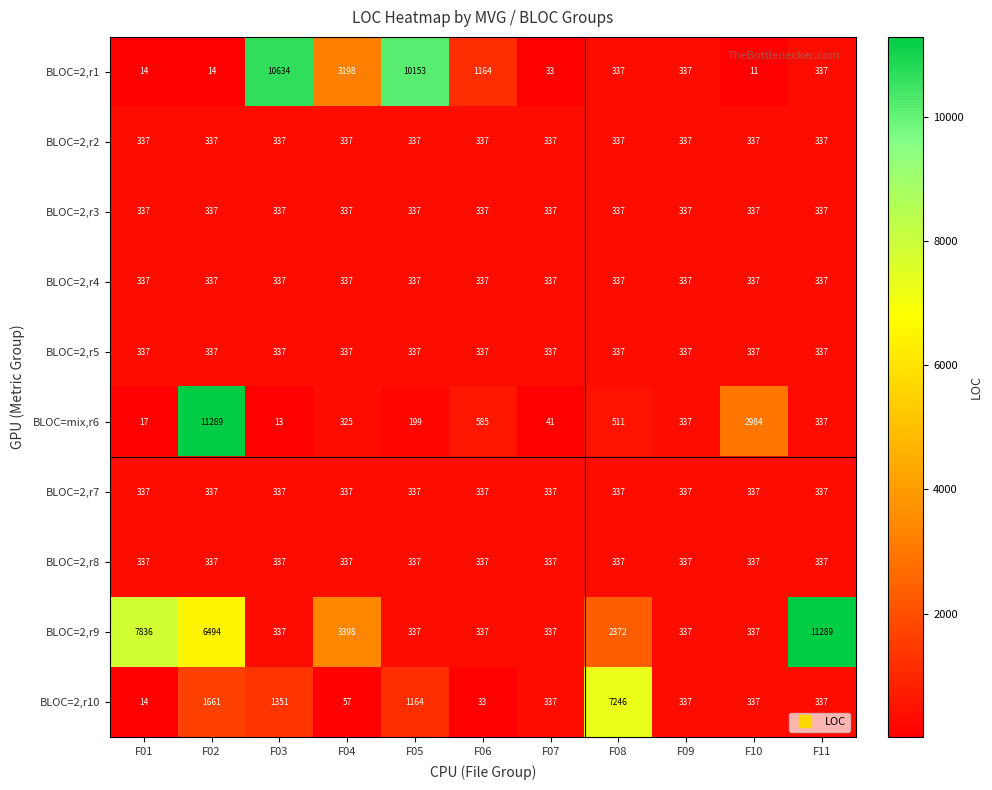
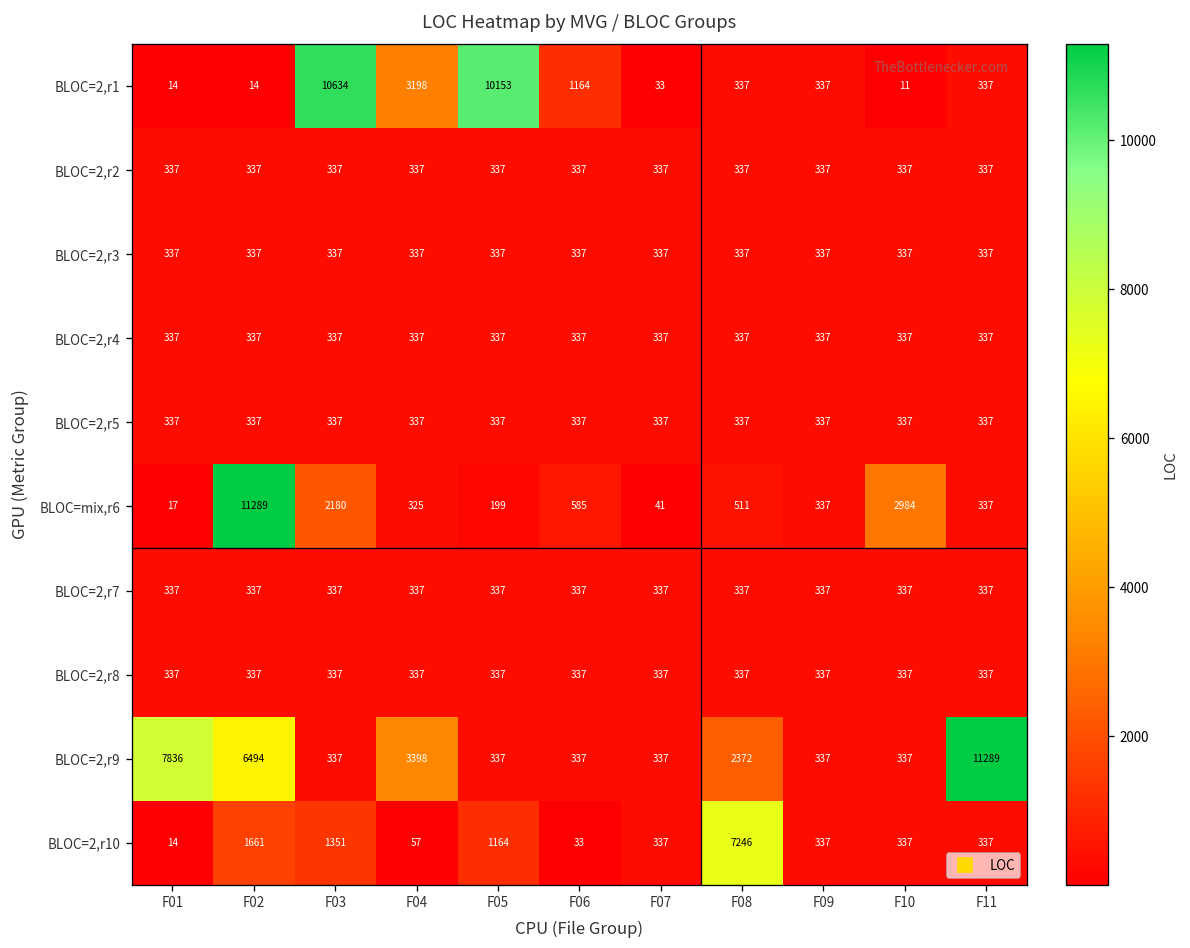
  {
    "BLOC=2,r1": {
      "F01": 14,
      "F02": 14,
      "F03": 10634,
      "F04": 3198,
      "F05": 10153,
      "F06": 1164,
      "F07": 33,
      "F08": 337,
      "F09": 337,
      "F11": 337
    },
    "BLOC=2,r2": {
      "F01": 337,
      "F02": 337,
      "F03": 337,
      "F04": 337,
      "F05": 337,
      "F06": 337,
      "F07": 337,
      "F08": 337,
      "F09": 337,
      "F10": 337,
      "F11": 337
    },
    "BLOC=2,r3": {
      "F01": 337,
      "F02": 337,
      "F03": 337,
      "F04": 337,
      "F05": 337,
      "F06": 337,
      "F07": 337,
      "F08": 337,
      "F09": 337,
      "F10": 337,
      "F11": 337
    },
    "BLOC=2,r4": {
      "F01": 337,
      "F02": 337,
      "F03": 337,
      "F04": 337,
      "F05": 337,
      "F06": 337,
      "F07": 337,
      "F08": 337,
      "F09": 337,
      "F10": 337,
      "F11": 337
    },
    "BLOC=2,r5": {
      "F01": 337,
      "F02": 337,
      "F03": 337,
      "F04": 337,
      "F05": 337,
      "F06": 337,
      "F07": 337,
      "F08": 337,
      "F09": 337,
      "F10": 337,
      "F11": 337
    },
    "BLOC=mix,r6": {
      "F01": 17,
      "F02": 11289,
-     "F03": 13,
+     "F03": 2180,
      "F04": 325,
      "F05": 199,
      "F06": 585,
      "F07": 41,
      "F08": 511,
      "F09": 337,
      "F10": 2984,
      "F11": 337
    },
    "BLOC=2,r7": {
      "F01": 337,
      "F02": 337,
      "F03": 337,
      "F04": 337,
      "F05": 337,
      "F06": 337,
      "F07": 337,
      "F08": 337,
      "F09": 337,
      "F10": 337,
      "F11": 337
    },
    "BLOC=2,r8": {
      "F01": 337,
      "F02": 337,
      "F03": 337,
      "F04": 337,
      "F05": 337,
      "F06": 337,
      "F07": 337,
      "F08": 337,
      "F09": 337,
      "F10": 337,
      "F11": 337
    },
    "BLOC=2,r9": {
      "F01": 7836,
      "F02": 6494,
      "F03": 337,
      "F04": 3398,
      "F05": 337,
      "F06": 337,
      "F07": 337,
      "F08": 2372,
      "F09": 337,
      "F10": 337,
      "F11": 11289
    },
    "BLOC=2,r10": {
      "F01": 14,
      "F02": 1661,
      "F03": 1351,
      "F04": 57,
      "F05": 1164,
      "F06": 33,
      "F07": 337,
      "F08": 7246,
      "F09": 337,
      "F10": 337,
      "F11": 337
    }
  }
